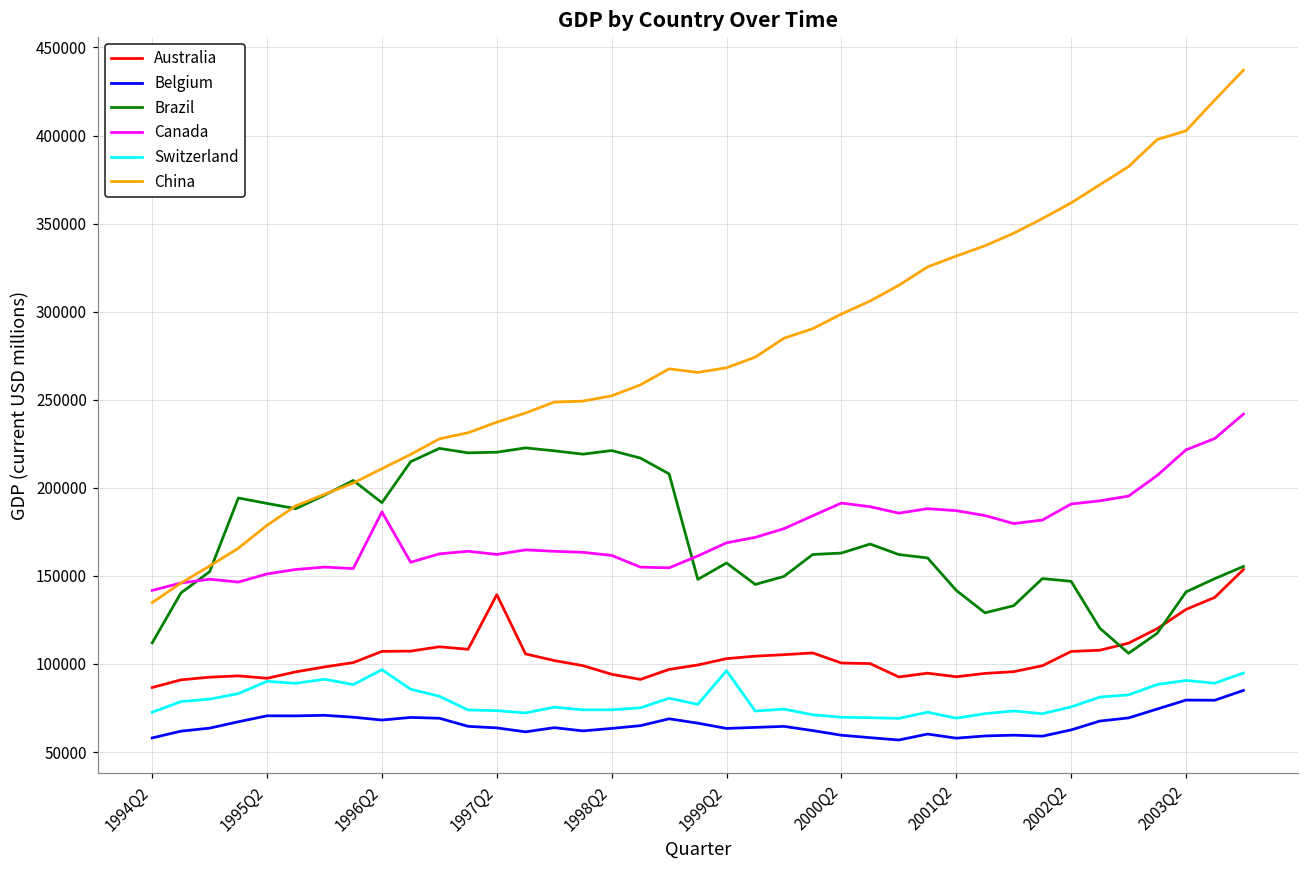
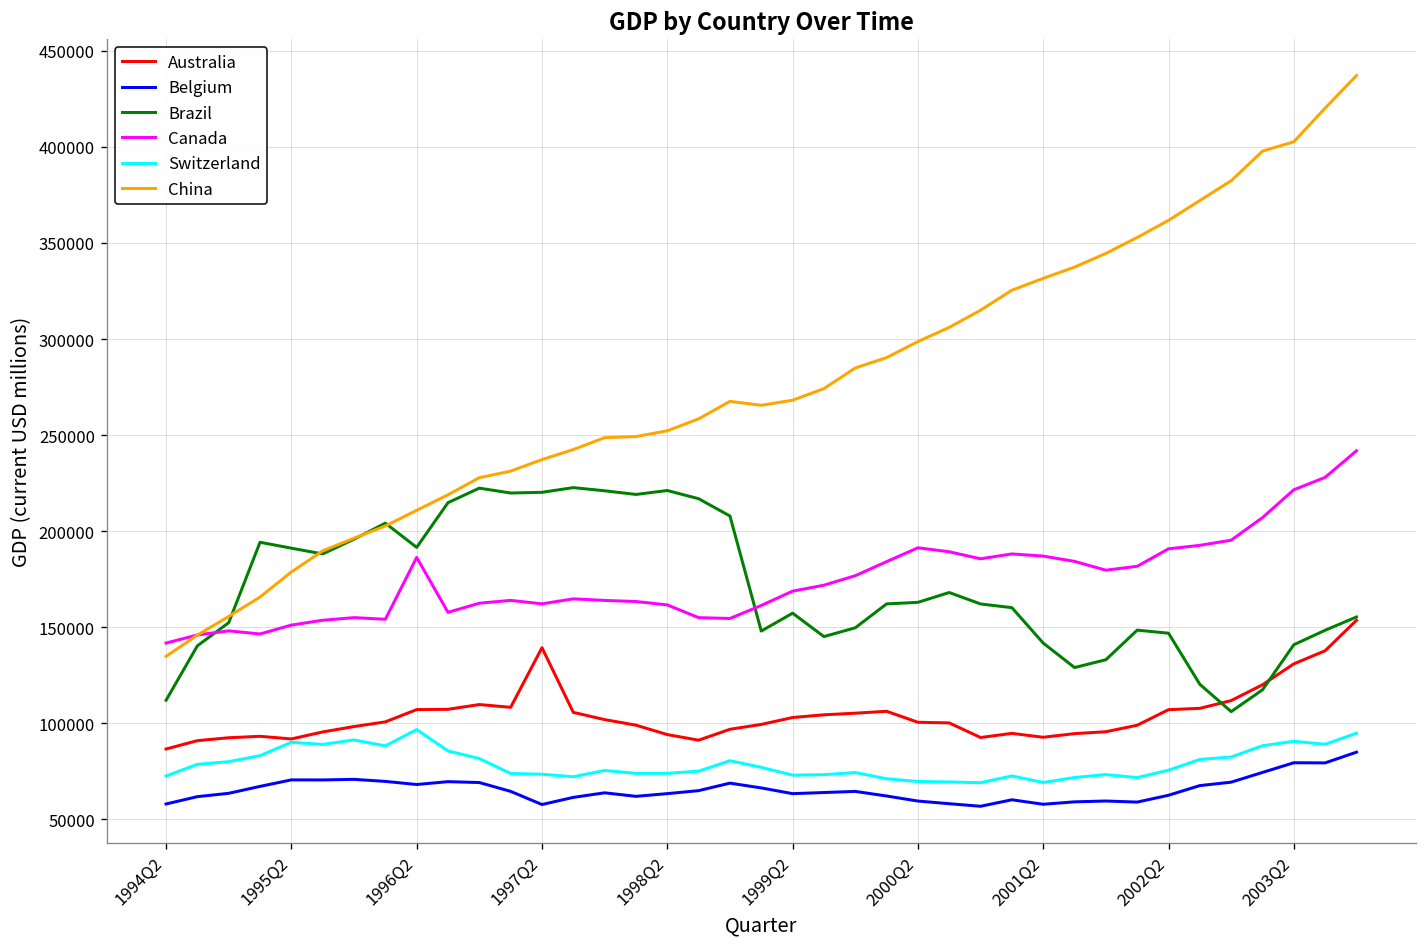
  {
    "Australia": {
      "1994Q2": 87000,
      "1995Q2": 92000,
      "1996Q2": 107000,
      "1997Q2": 139000,
      "1998Q2": 94000,
      "1999Q2": 103000,
      "2000Q2": 101000,
      "2001Q2": 93000,
      "2002Q2": 107000,
      "2003Q2": 131000
    },
    "Belgium": {
      "1994Q2": 58000,
      "1995Q2": 71000,
      "1996Q2": 68000,
-     "1997Q2": 64000,
+     "1997Q2": 58000,
      "1998Q2": 63000,
      "1999Q2": 63000,
      "2000Q2": 60000,
      "2001Q2": 58000,
      "2002Q2": 63000,
      "2003Q2": 79000
    },
    "Brazil": {
      "1994Q2": 112000,
      "1995Q2": 191000,
      "1996Q2": 192000,
      "1997Q2": 220000,
      "1998Q2": 221000,
      "1999Q2": 157000,
      "2000Q2": 163000,
      "2001Q2": 142000,
      "2002Q2": 147000,
      "2003Q2": 141000
    },
    "Canada": {
      "1994Q2": 142000,
      "1995Q2": 151000,
      "1996Q2": 186000,
      "1997Q2": 162000,
      "1998Q2": 162000,
      "1999Q2": 169000,
      "2000Q2": 191000,
      "2001Q2": 187000,
      "2002Q2": 191000,
      "2003Q2": 222000
    },
    "Switzerland": {
      "1994Q2": 73000,
      "1995Q2": 90000,
      "1996Q2": 97000,
      "1997Q2": 73000,
      "1998Q2": 74000,
-     "1999Q2": 96000,
+     "1999Q2": 73000,
      "2000Q2": 70000,
      "2001Q2": 69000,
      "2002Q2": 76000,
      "2003Q2": 91000
    },
    "China": {
      "1994Q2": 135000,
      "1995Q2": 179000,
      "1996Q2": 211000,
      "1997Q2": 237000,
      "1998Q2": 252000,
      "1999Q2": 268000,
      "2000Q2": 299000,
      "2001Q2": 332000,
      "2002Q2": 362000,
      "2003Q2": 403000
    }
  }
